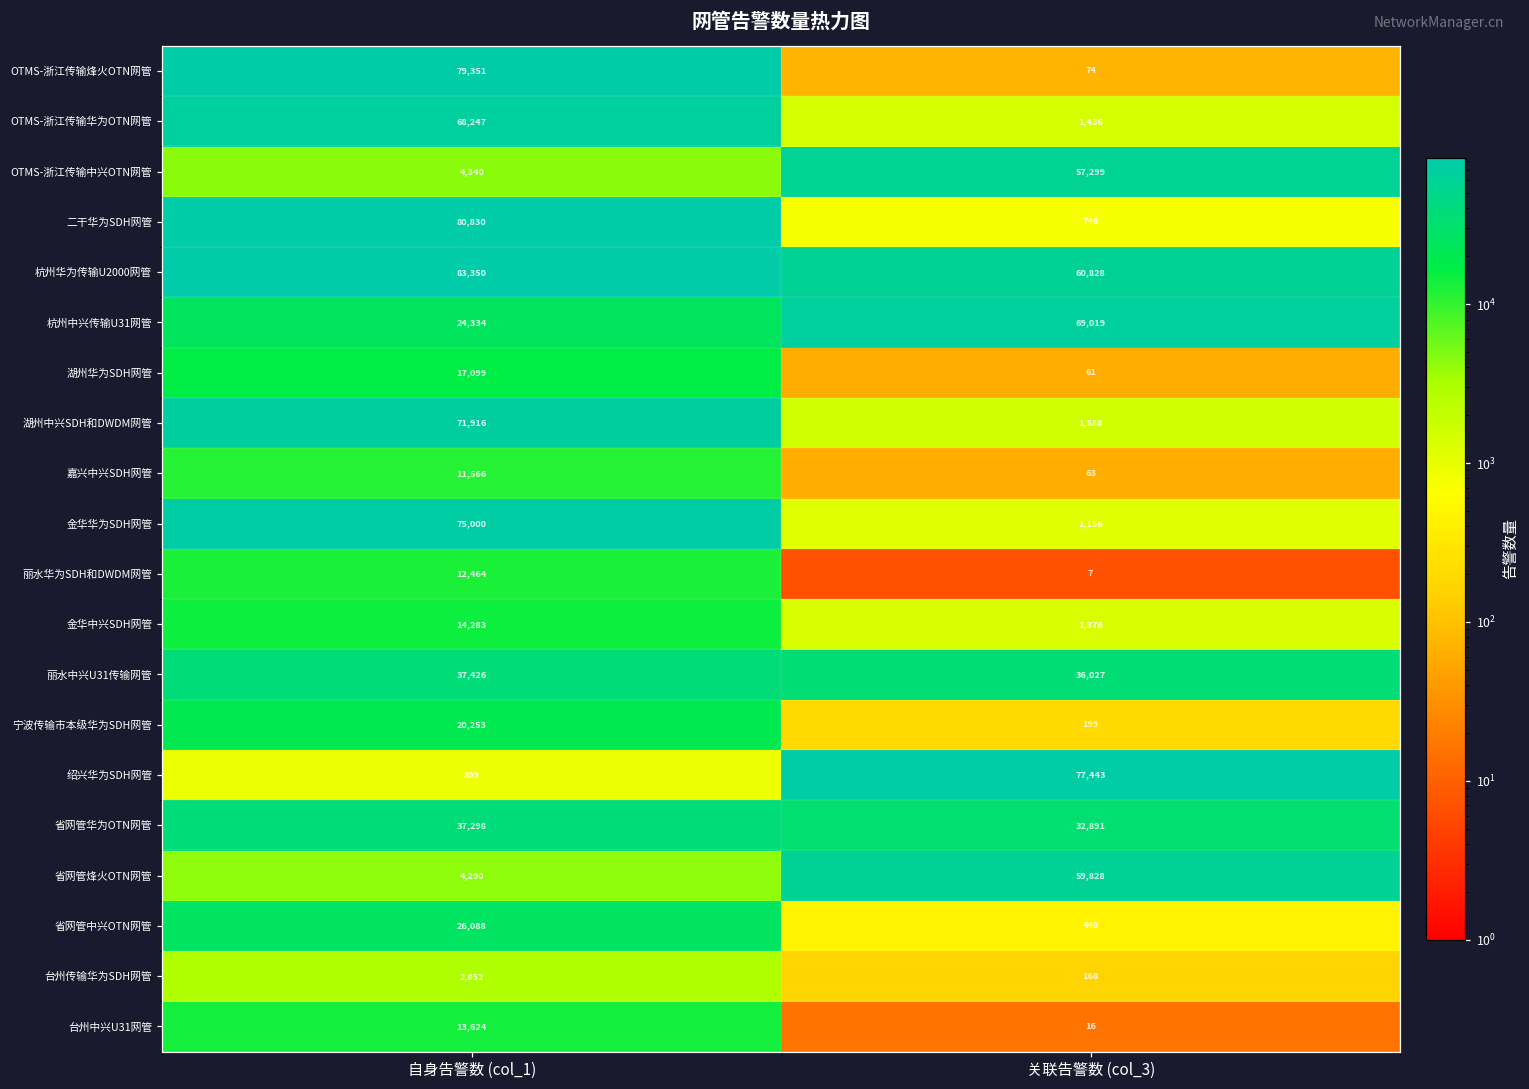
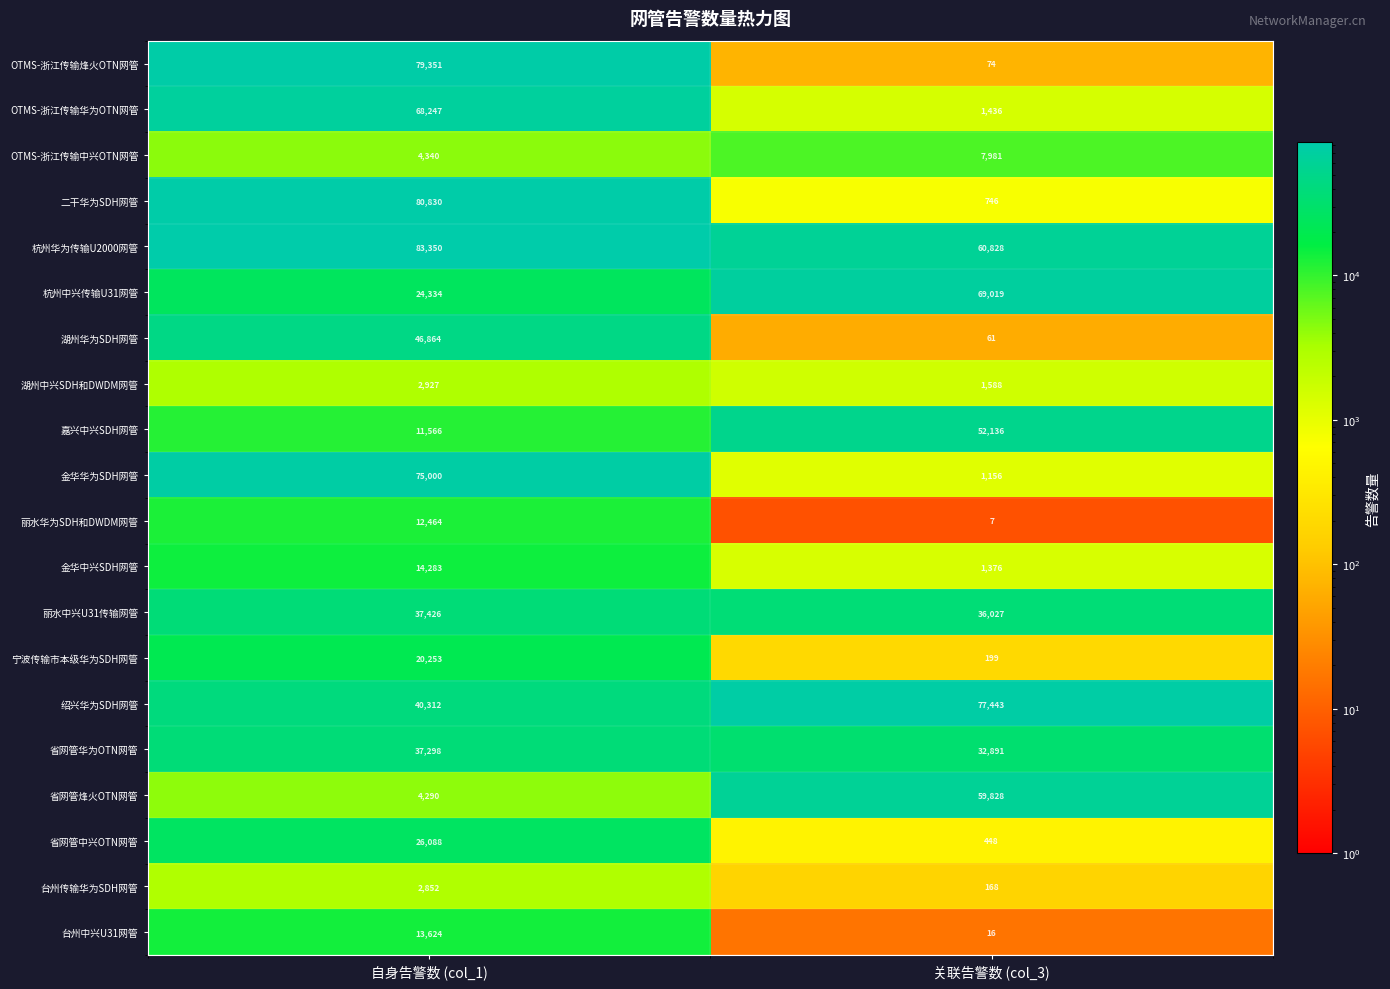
  {
    "OTMS-浙江传输烽火OTN网管": {
      "自身告警数 (col_1)": "79,351",
      "关联告警数 (col_3)": "74"
    },
    "OTMS-浙江传输华为OTN网管": {
      "自身告警数 (col_1)": "68,247",
      "关联告警数 (col_3)": "1,436"
    },
    "OTMS-浙江传输中兴OTN网管": {
      "自身告警数 (col_1)": "4,340",
-     "关联告警数 (col_3)": "57,299"
+     "关联告警数 (col_3)": "7,981"
    },
    "二干华为SDH网管": {
      "自身告警数 (col_1)": "80,830",
      "关联告警数 (col_3)": "746"
    },
    "杭州华为传输U2000网管": {
      "自身告警数 (col_1)": "83,350",
      "关联告警数 (col_3)": "60,828"
    },
    "杭州中兴传输U31网管": {
      "自身告警数 (col_1)": "24,334",
      "关联告警数 (col_3)": "69,019"
    },
    "湖州华为SDH网管": {
-     "自身告警数 (col_1)": "17,099",
+     "自身告警数 (col_1)": "46,864",
      "关联告警数 (col_3)": "61"
    },
    "湖州中兴SDH和DWDM网管": {
-     "自身告警数 (col_1)": "71,916",
+     "自身告警数 (col_1)": "2,927",
      "关联告警数 (col_3)": "1,588"
    },
    "嘉兴中兴SDH网管": {
      "自身告警数 (col_1)": "11,566",
-     "关联告警数 (col_3)": "63"
+     "关联告警数 (col_3)": "52,136"
    },
    "金华华为SDH网管": {
      "自身告警数 (col_1)": "75,000",
      "关联告警数 (col_3)": "1,156"
    },
    "丽水华为SDH和DWDM网管": {
      "自身告警数 (col_1)": "12,464",
      "关联告警数 (col_3)": "7"
    },
    "金华中兴SDH网管": {
      "自身告警数 (col_1)": "14,283",
      "关联告警数 (col_3)": "1,376"
    },
    "丽水中兴U31传输网管": {
      "自身告警数 (col_1)": "37,426",
      "关联告警数 (col_3)": "36,027"
    },
    "宁波传输市本级华为SDH网管": {
      "自身告警数 (col_1)": "20,253",
      "关联告警数 (col_3)": "199"
    },
    "绍兴华为SDH网管": {
-     "自身告警数 (col_1)": "899",
+     "自身告警数 (col_1)": "40,312",
      "关联告警数 (col_3)": "77,443"
    },
    "省网管华为OTN网管": {
      "自身告警数 (col_1)": "37,298",
      "关联告警数 (col_3)": "32,891"
    },
    "省网管烽火OTN网管": {
      "自身告警数 (col_1)": "4,290",
      "关联告警数 (col_3)": "59,828"
    },
    "省网管中兴OTN网管": {
      "自身告警数 (col_1)": "26,088",
      "关联告警数 (col_3)": "448"
    },
    "台州传输华为SDH网管": {
      "自身告警数 (col_1)": "2,852",
      "关联告警数 (col_3)": "168"
    },
    "台州中兴U31网管": {
      "自身告警数 (col_1)": "13,624",
      "关联告警数 (col_3)": "16"
    }
  }
